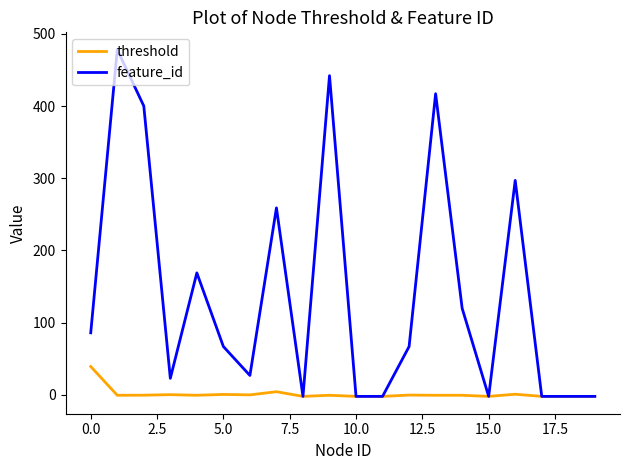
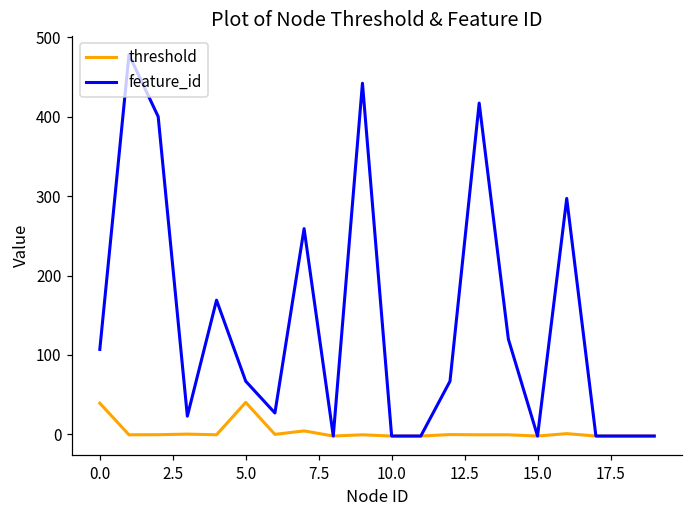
  {
    "threshold": {
      "0.0": 40,
-     "5.0": 0
+     "5.0": 40
    },
    "feature_id": {
-     "0.0": 90,
+     "0.0": 110,
      "5.0": 70
    }
  }
